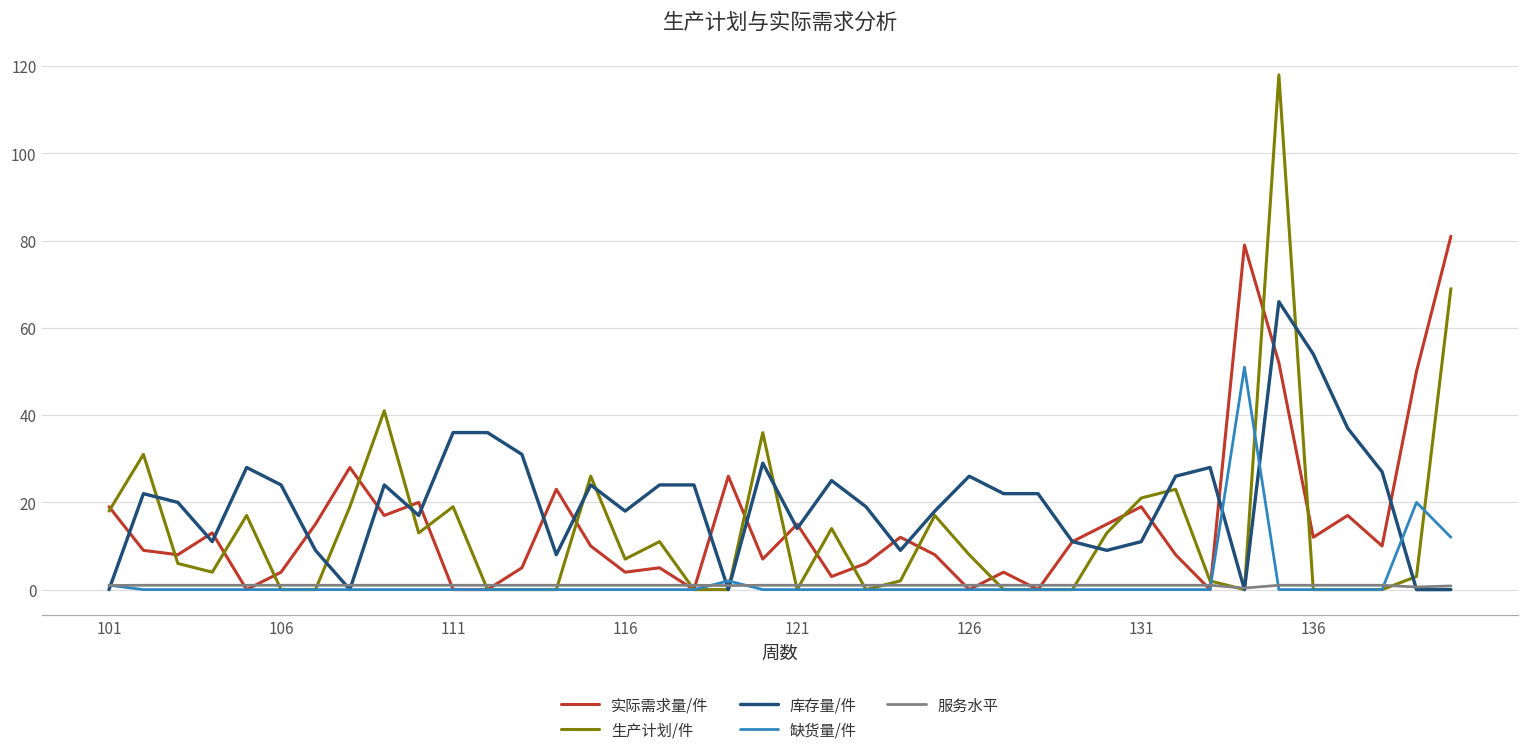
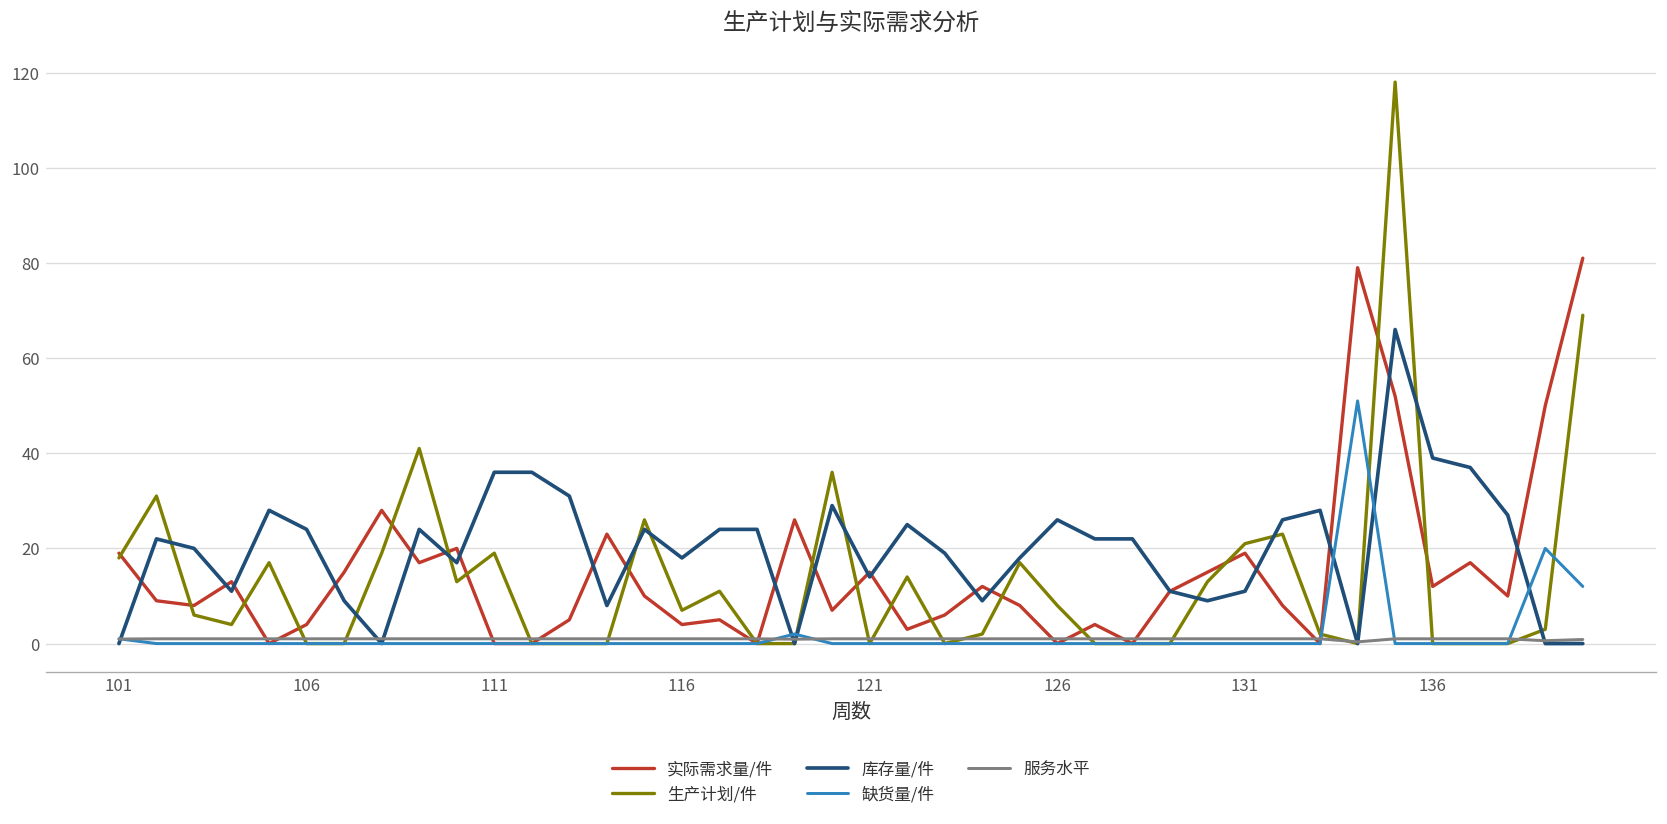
  {
    "实际需求量/件": {
      "101": 19,
      "106": 4,
      "116": 4,
      "121": 15,
      "131": 19,
      "136": 12
    },
    "生产计划/件": {
      "101": 18,
      "111": 19,
      "116": 7,
      "126": 8,
      "131": 21
    },
    "库存量/件": {
      "101": 0,
      "106": 24,
      "111": 36,
      "116": 18,
      "121": 14,
      "126": 26,
      "131": 11,
-     "136": 54
+     "136": 39
    },
    "缺货量/件": {
      "116": 0,
      "131": 0
    },
    "服务水平": {
      "106": 1,
      "111": 1,
      "116": 1,
      "121": 1,
      "126": 1,
      "131": 1,
      "136": 1
    }
  }
